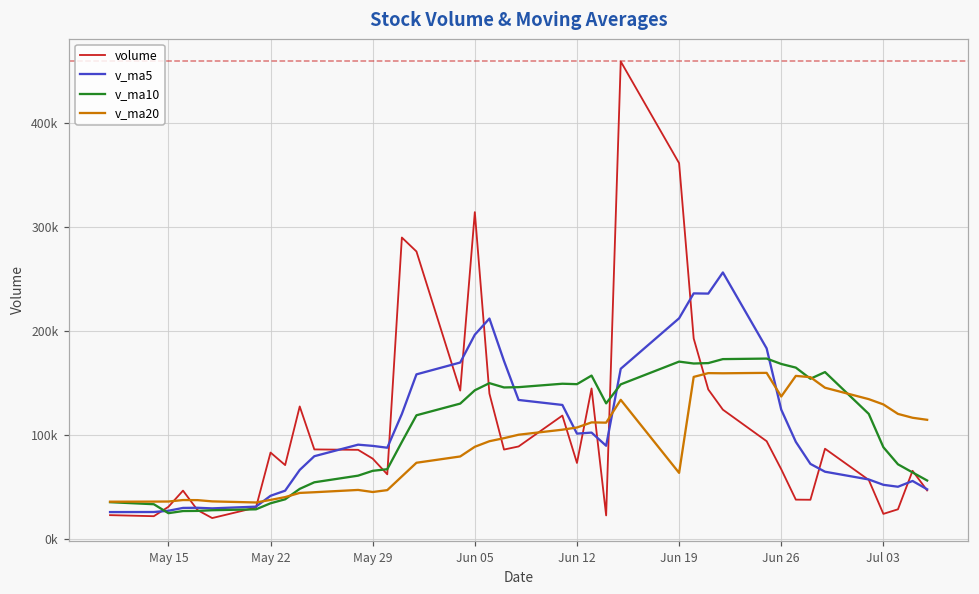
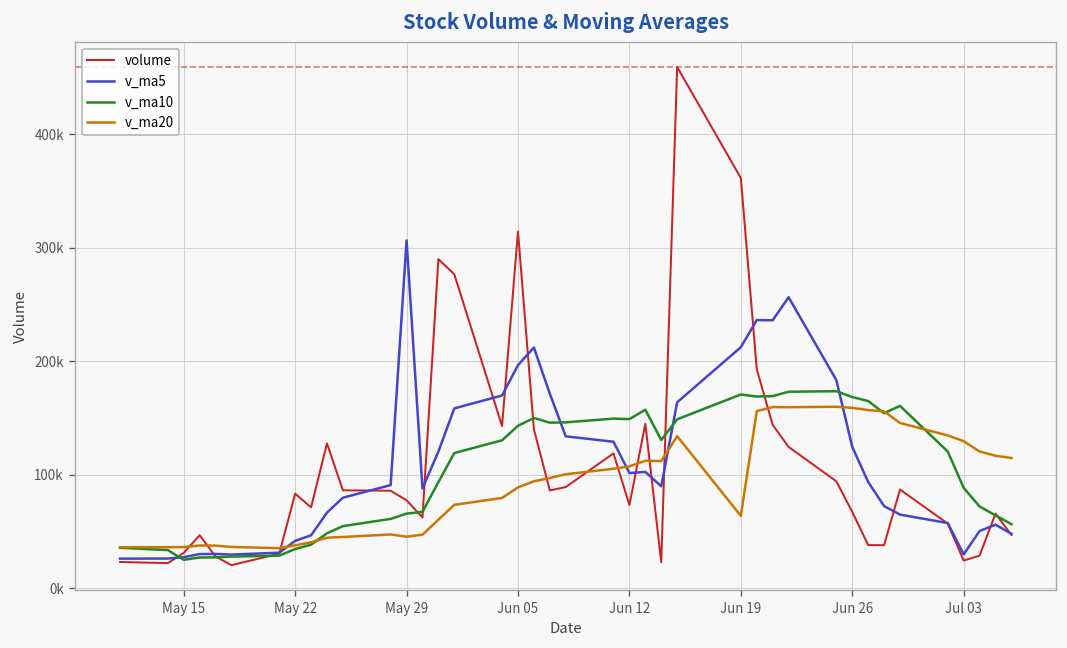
  {
    "volume": {
      "May 15": 30000,
      "May 22": 80000,
      "May 29": 80000,
      "Jun 05": 310000,
      "Jun 12": 70000,
      "Jun 19": 360000,
      "Jun 26": 70000,
      "Jul 03": 20000
    },
    "v_ma5": {
      "May 22": 40000,
-     "May 29": 90000,
+     "May 29": 310000,
      "Jun 05": 200000,
      "Jun 12": 100000,
      "Jun 19": 210000,
      "Jun 26": 120000,
-     "Jul 03": 50000
+     "Jul 03": 30000
    },
    "v_ma10": {
      "May 22": 30000,
      "May 29": 70000,
      "Jun 05": 140000,
      "Jun 12": 150000,
      "Jun 19": 170000,
      "Jun 26": 170000,
      "Jul 03": 90000
    },
    "v_ma20": {
      "May 15": 40000,
      "May 22": 40000,
      "May 29": 50000,
      "Jun 05": 90000,
      "Jun 12": 110000,
      "Jun 19": 60000,
-     "Jun 26": 140000,
+     "Jun 26": 160000,
      "Jul 03": 130000
    }
  }
